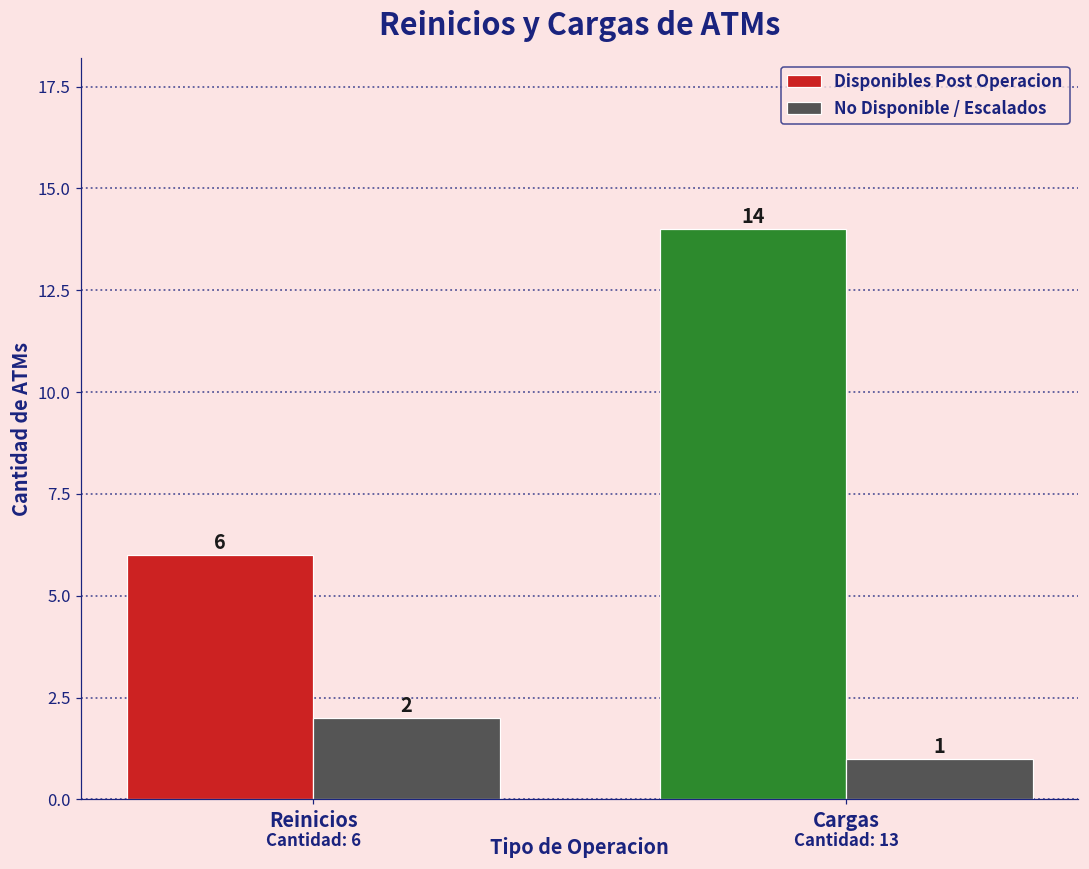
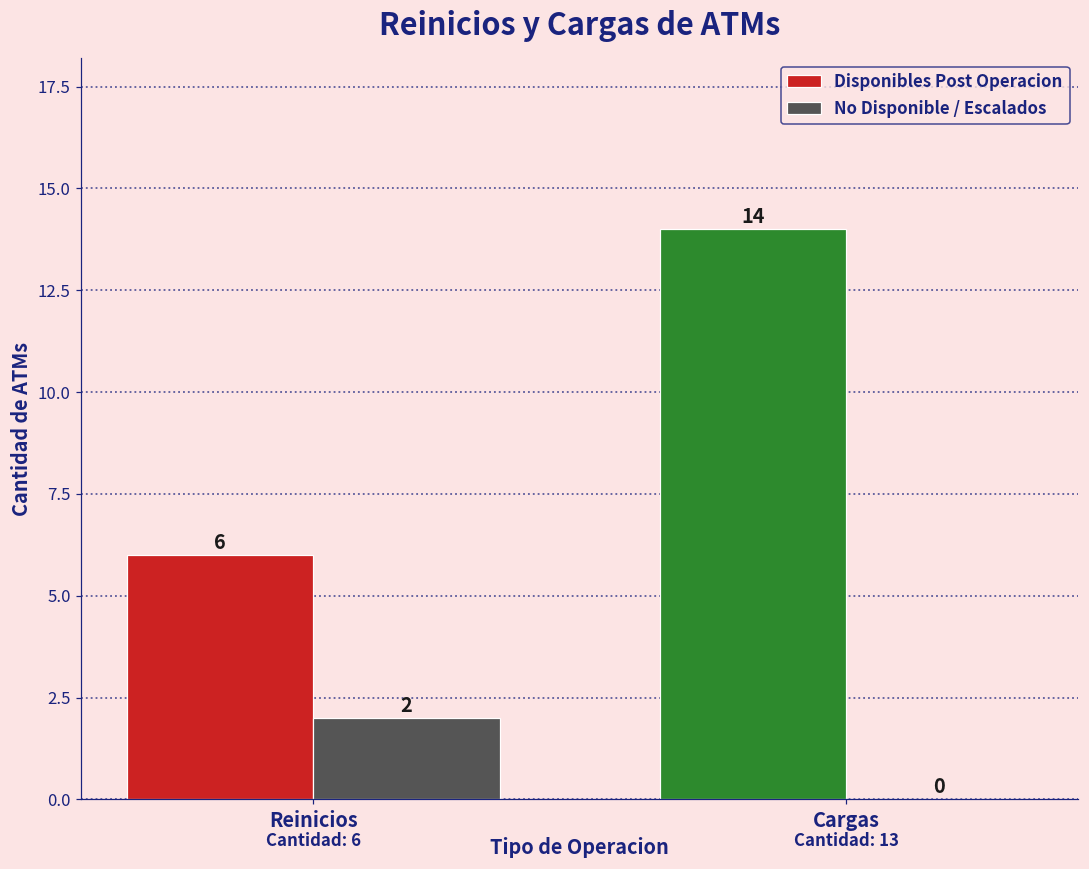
  {
    "Disponibles Post Operacion": {
      "Reinicios": 6,
      "Cargas": 14
    },
    "No Disponible / Escalados": {
      "Reinicios": 2,
-     "Cargas": 1
+     "Cargas": 0
    }
  }
